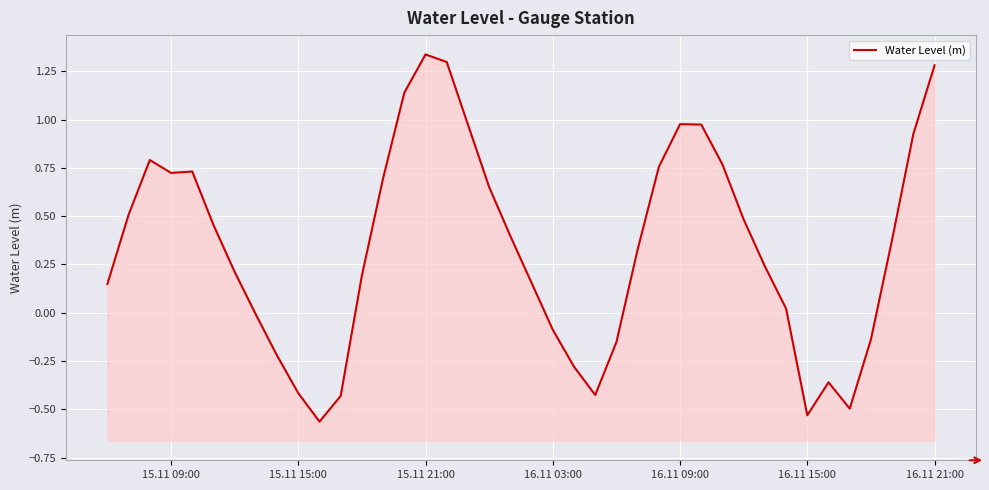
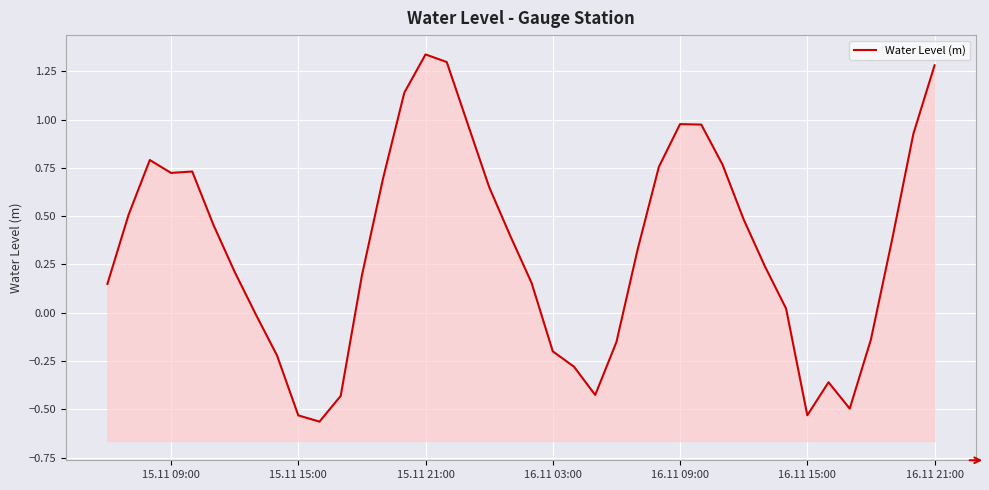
  {
    "15.11 09:00": 0.72,
-   "15.11 15:00": -0.42,
+   "15.11 15:00": -0.53,
    "15.11 21:00": 1.34,
-   "16.11 03:00": -0.09,
+   "16.11 03:00": -0.20,
    "16.11 09:00": 0.98,
    "16.11 15:00": -0.53,
    "16.11 21:00": 1.28
  }
